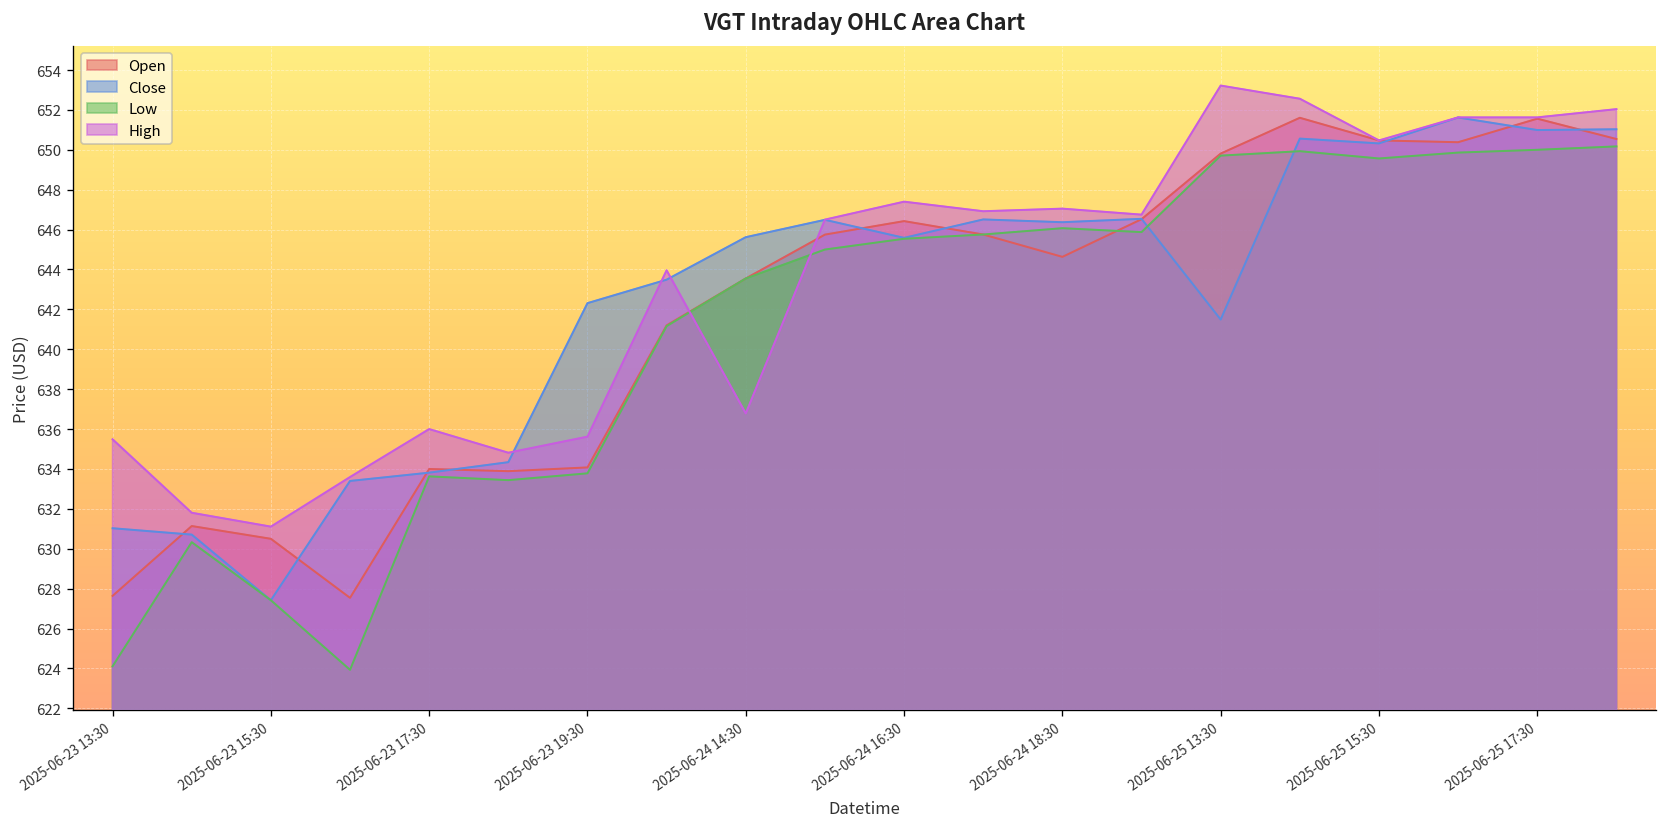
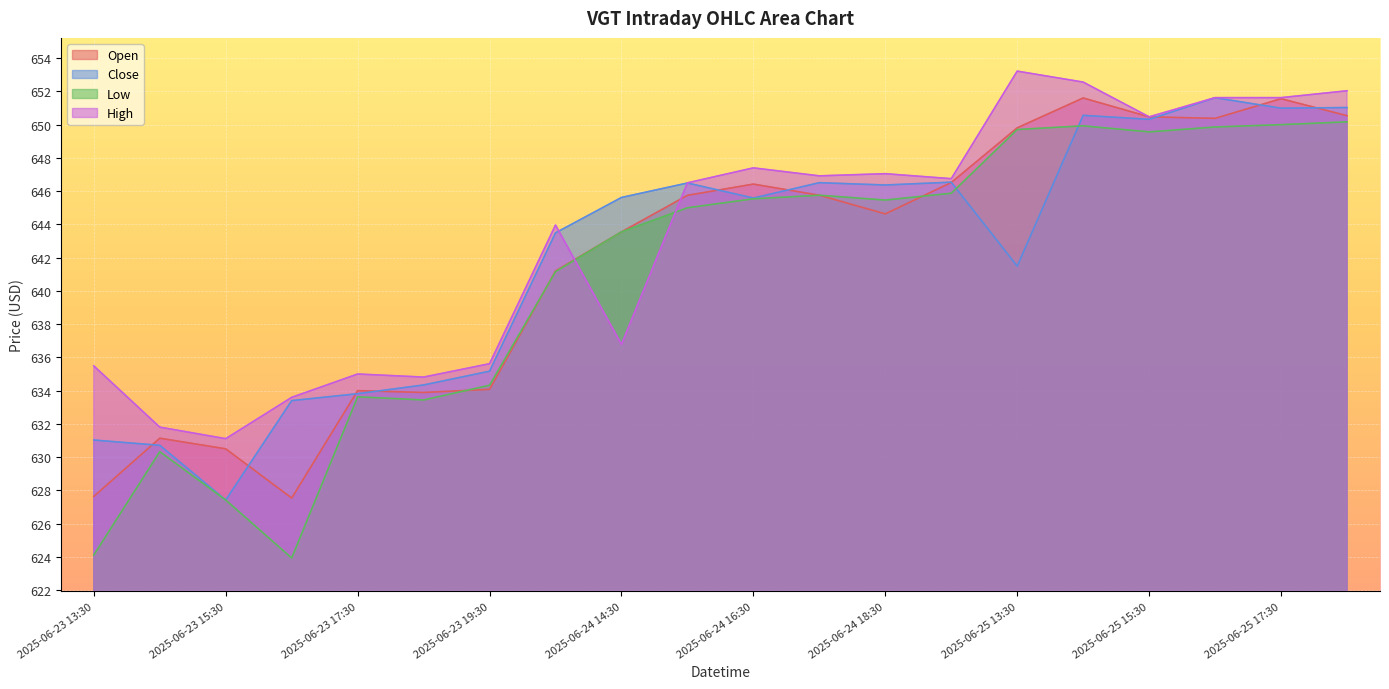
  {
    "Open": {
      "2025-06-23 13:30": 627.6,
      "2025-06-23 15:30": 630.5,
      "2025-06-23 17:30": 634.0,
      "2025-06-23 19:30": 634.1,
      "2025-06-24 16:30": 646.4,
      "2025-06-24 18:30": 644.6
    },
    "Close": {
      "2025-06-23 13:30": 631.0,
      "2025-06-23 17:30": 633.8,
-     "2025-06-23 19:30": 642.3,
+     "2025-06-23 19:30": 635.2,
      "2025-06-24 14:30": 645.6,
      "2025-06-24 18:30": 646.4,
      "2025-06-25 13:30": 641.5,
      "2025-06-25 17:30": 651.0
    },
    "Low": {
      "2025-06-23 13:30": 624.1,
      "2025-06-23 17:30": 633.6,
-     "2025-06-23 19:30": 633.8,
-     "2025-06-24 18:30": 646.1,
+     "2025-06-23 19:30": 634.3,
+     "2025-06-24 18:30": 645.5,
      "2025-06-25 15:30": 649.6,
      "2025-06-25 17:30": 650.0
    },
    "High": {
      "2025-06-23 13:30": 635.5,
      "2025-06-23 15:30": 631,
-     "2025-06-23 17:30": 636,
+     "2025-06-23 17:30": 635,
      "2025-06-23 19:30": 635.6,
      "2025-06-24 14:30": 636.8,
      "2025-06-24 16:30": 647.4,
      "2025-06-24 18:30": 647,
      "2025-06-25 13:30": 653.2
    }
  }
